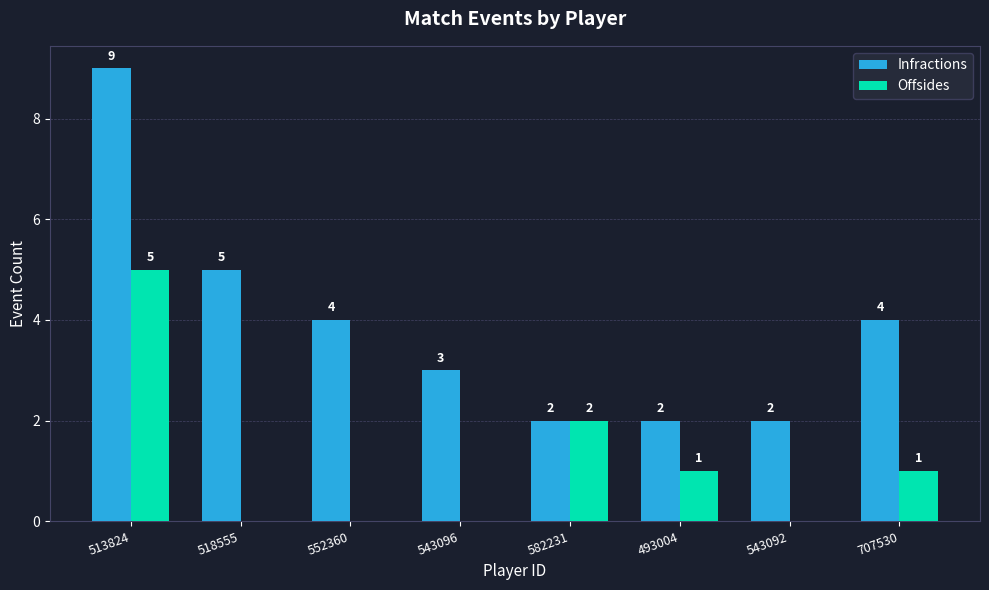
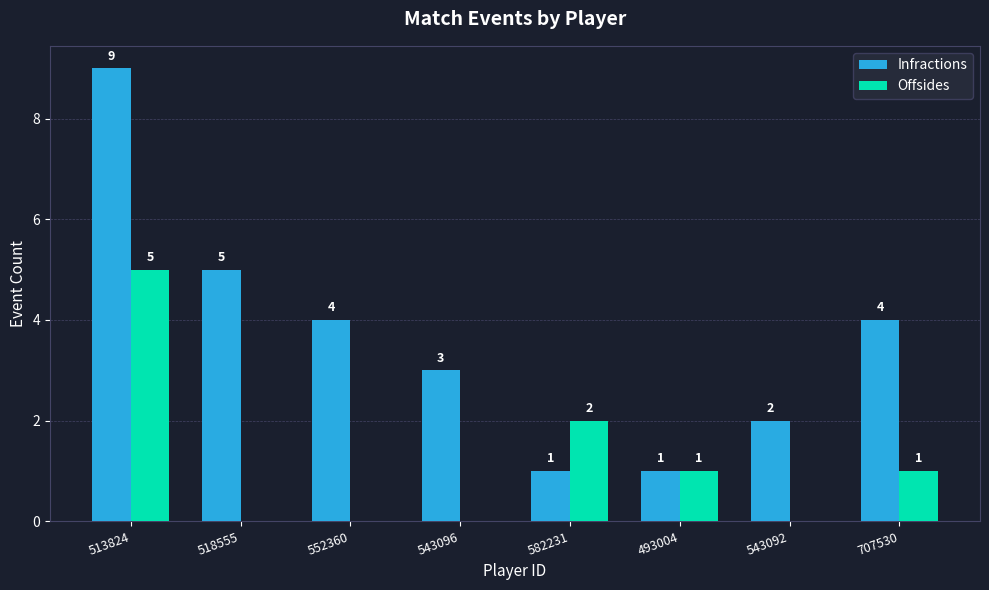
  {
    "Infractions": {
      "513824": 9,
      "518555": 5,
      "552360": 4,
      "543096": 3,
-     "582231": 2,
-     "493004": 2,
+     "582231": 1,
+     "493004": 1,
      "543092": 2,
      "707530": 4
    },
    "Offsides": {
      "513824": 5,
      "582231": 2,
      "493004": 1,
      "707530": 1
    }
  }
